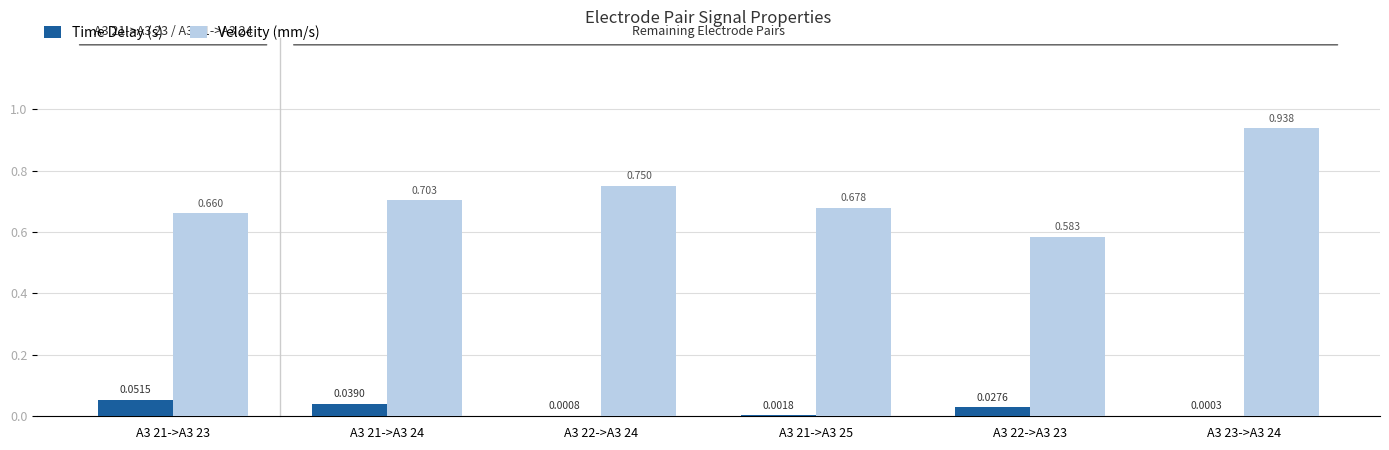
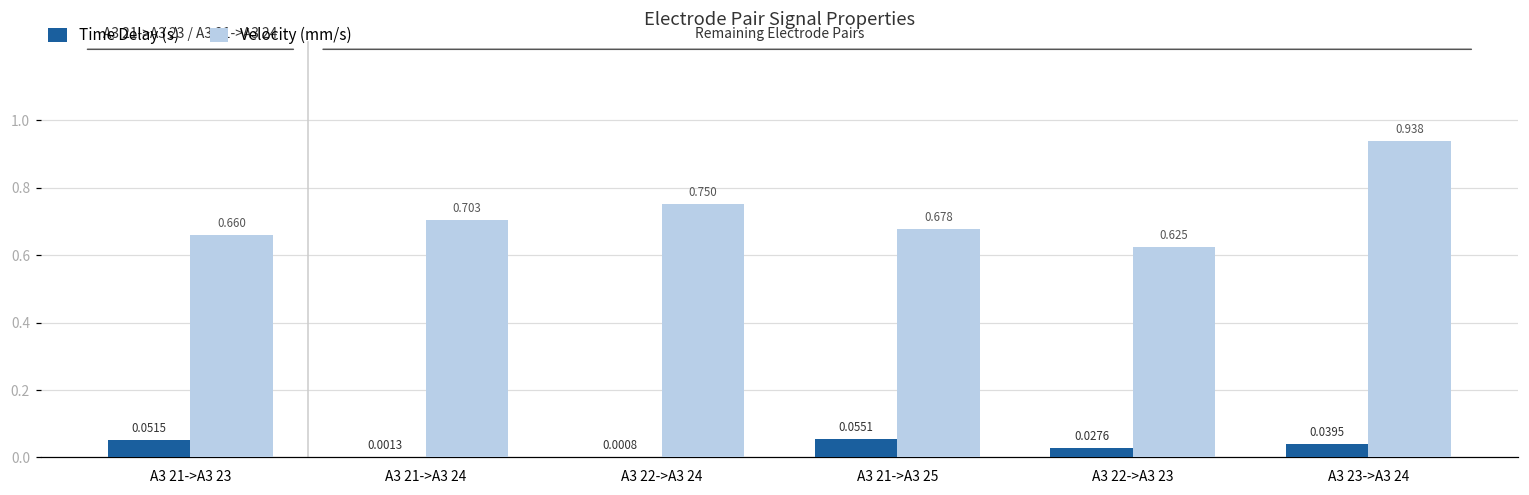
  {
    "Time Delay (s)": {
      "A3 21->A3 23": 0.0515,
-     "A3 21->A3 24": 0.0390,
+     "A3 21->A3 24": 0.0013,
      "A3 22->A3 24": 0.0008,
-     "A3 21->A3 25": 0.0018,
+     "A3 21->A3 25": 0.0551,
      "A3 22->A3 23": 0.0276,
-     "A3 23->A3 24": 0.0003
+     "A3 23->A3 24": 0.0395
    },
    "Velocity (mm/s)": {
      "A3 21->A3 23": 0.660,
      "A3 21->A3 24": 0.703,
      "A3 22->A3 24": 0.750,
      "A3 21->A3 25": 0.678,
-     "A3 22->A3 23": 0.583,
+     "A3 22->A3 23": 0.625,
      "A3 23->A3 24": 0.938
    }
  }
